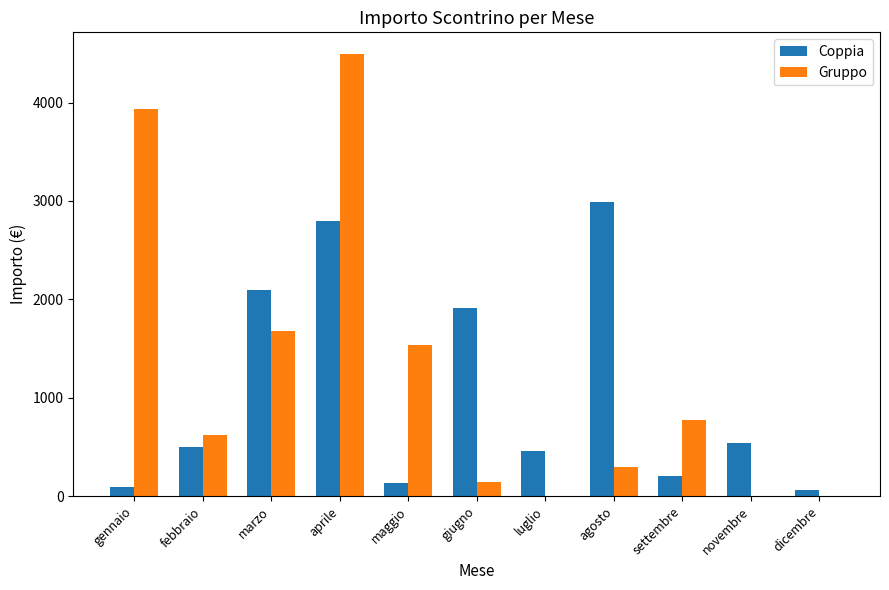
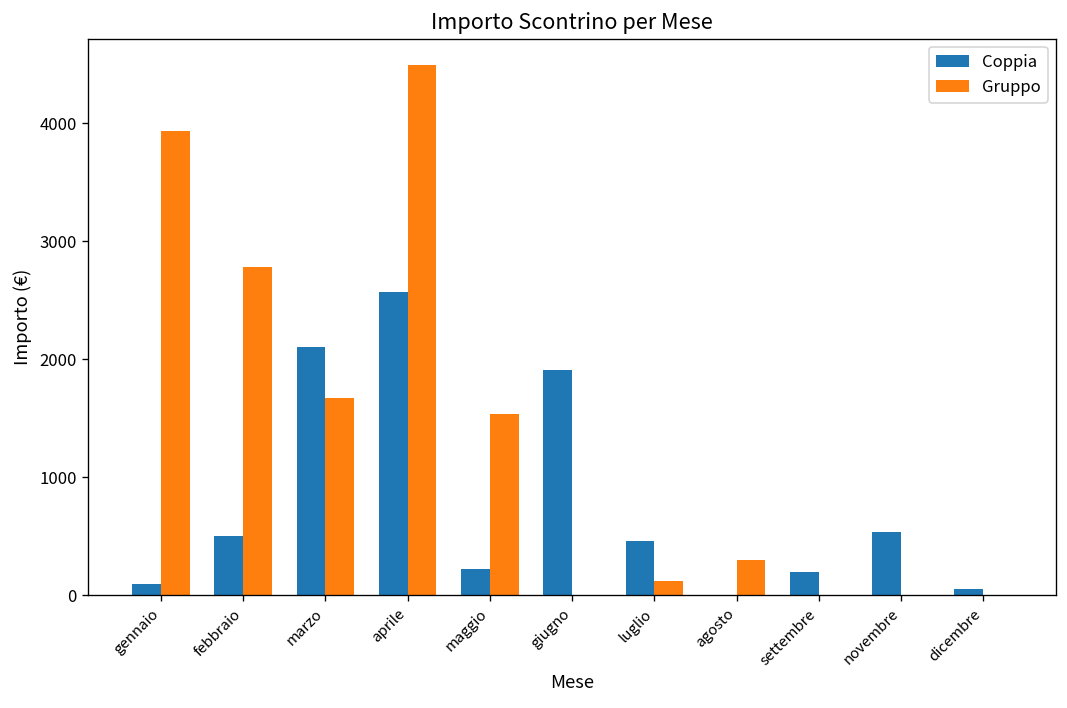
  {
    "Coppia": {
      "gennaio": 100,
      "febbraio": 500,
      "marzo": 2100,
-     "aprile": 2800,
-     "maggio": 100,
+     "aprile": 2600,
+     "maggio": 200,
      "giugno": 1900,
      "luglio": 500,
-     "agosto": 3000,
+     "agosto": 0,
      "settembre": 200,
      "novembre": 500,
      "dicembre": 100
    },
    "Gruppo": {
      "gennaio": 3900,
-     "febbraio": 600,
+     "febbraio": 2800,
      "marzo": 1700,
      "aprile": 4500,
      "maggio": 1500,
-     "giugno": 100,
-     "luglio": 0,
+     "giugno": 0,
+     "luglio": 100,
      "agosto": 300,
-     "settembre": 800,
+     "settembre": 0,
      "novembre": 0,
      "dicembre": 0
    }
  }
